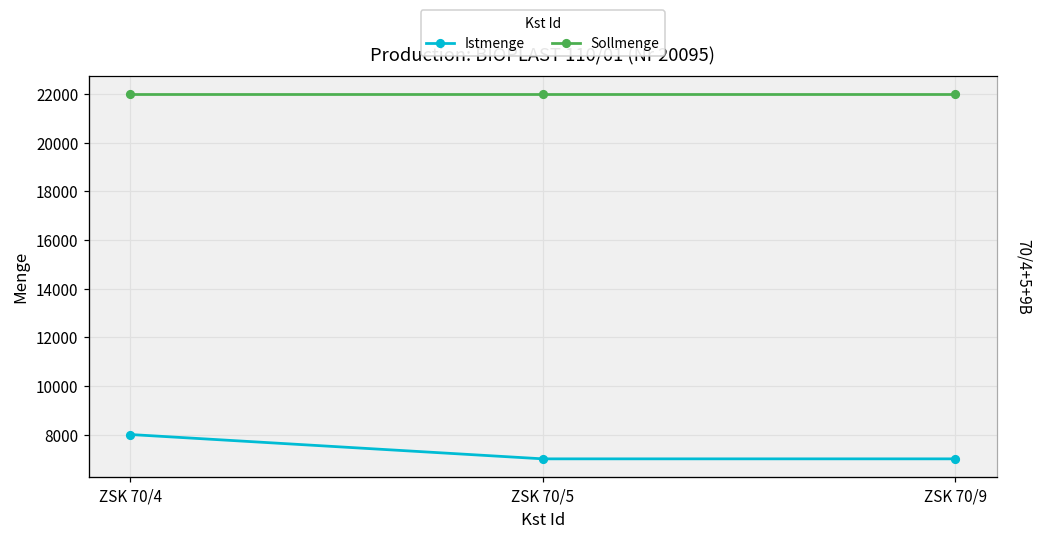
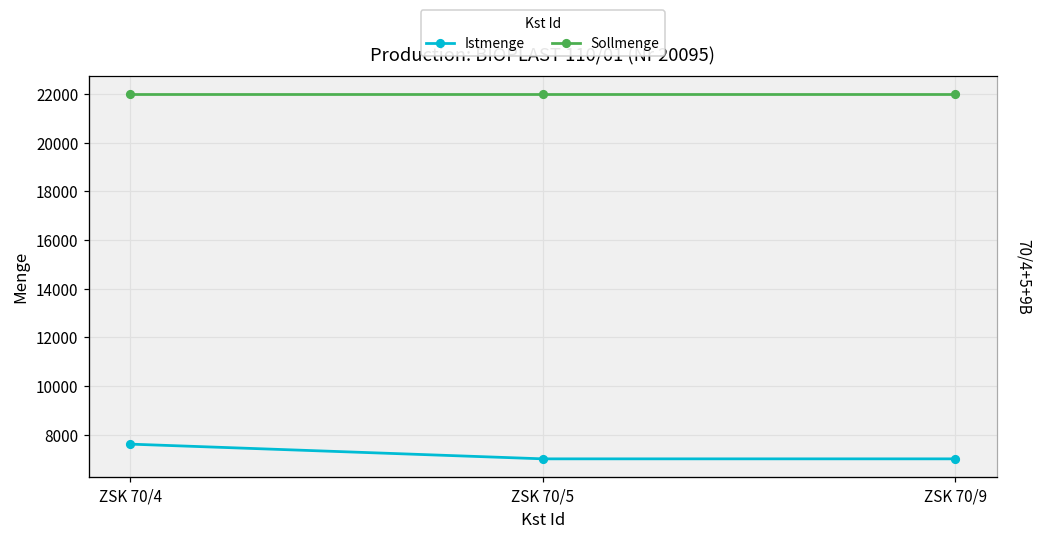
  {
    "Istmenge": {
-     "ZSK 70/4": 8000,
+     "ZSK 70/4": 7600,
      "ZSK 70/5": 7000,
      "ZSK 70/9": 7000
    },
    "Sollmenge": {
      "ZSK 70/4": 22000,
      "ZSK 70/5": 22000,
      "ZSK 70/9": 22000
    }
  }
